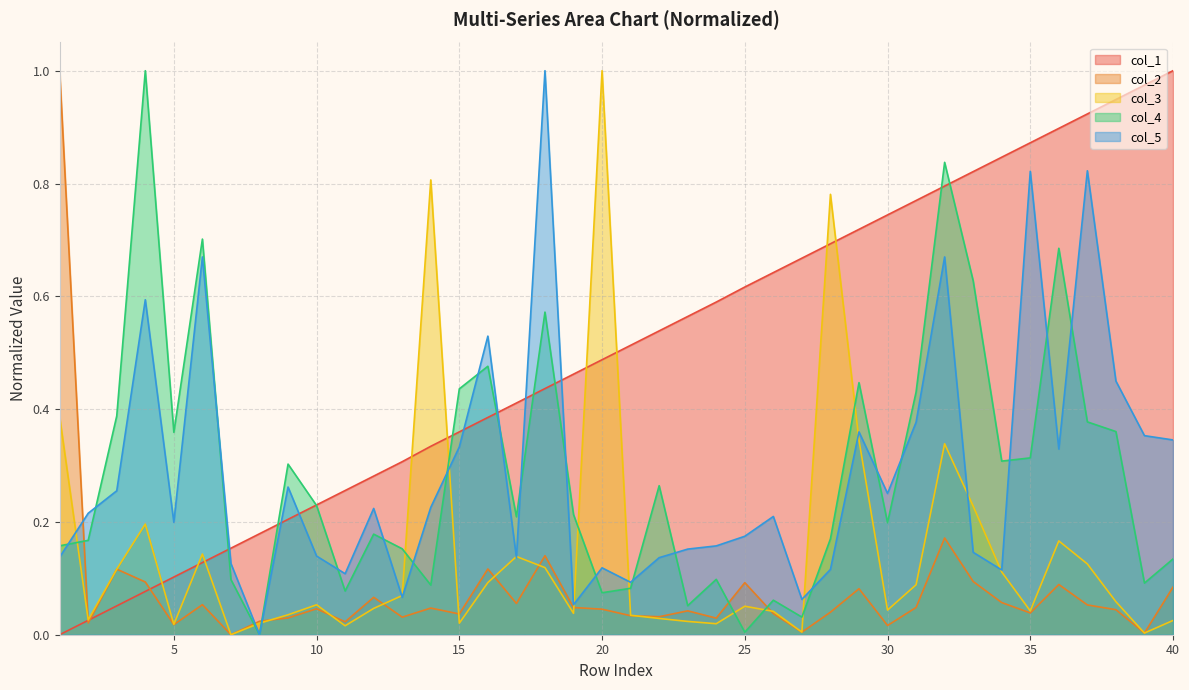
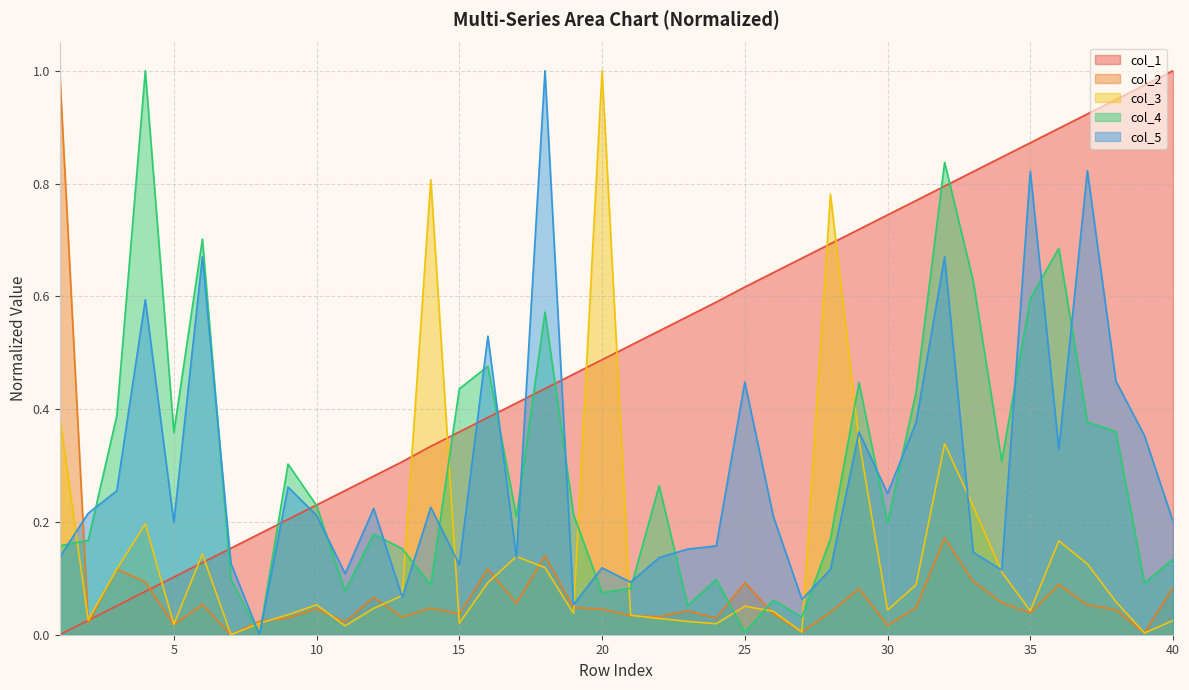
  {
    "col_4": {
      "5": 0.36,
      "15": 0.44,
      "20": 0.07,
      "25": 0.00,
      "30": 0.20,
-     "35": 0.31,
+     "35": 0.60,
      "40": 0.13
    },
    "col_5": {
      "5": 0.20,
-     "10": 0.14,
-     "15": 0.33,
+     "10": 0.21,
+     "15": 0.12,
      "20": 0.12,
-     "25": 0.17,
+     "25": 0.45,
      "30": 0.25,
      "35": 0.82,
-     "40": 0.35
+     "40": 0.20
    }
  }
